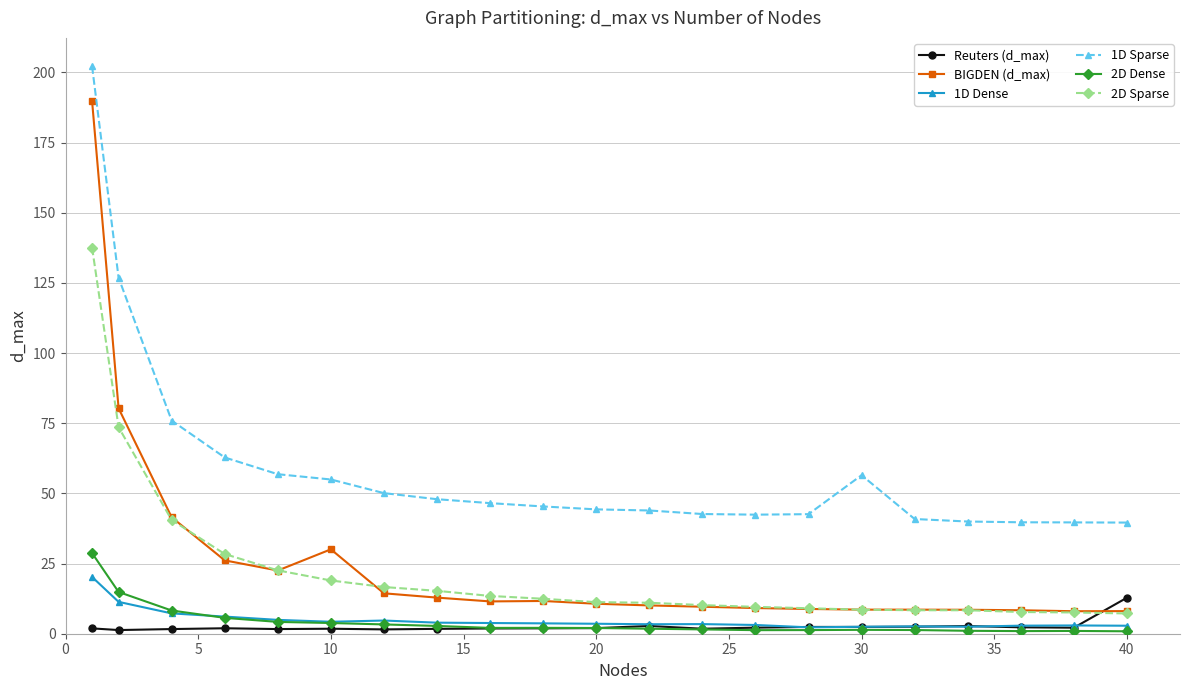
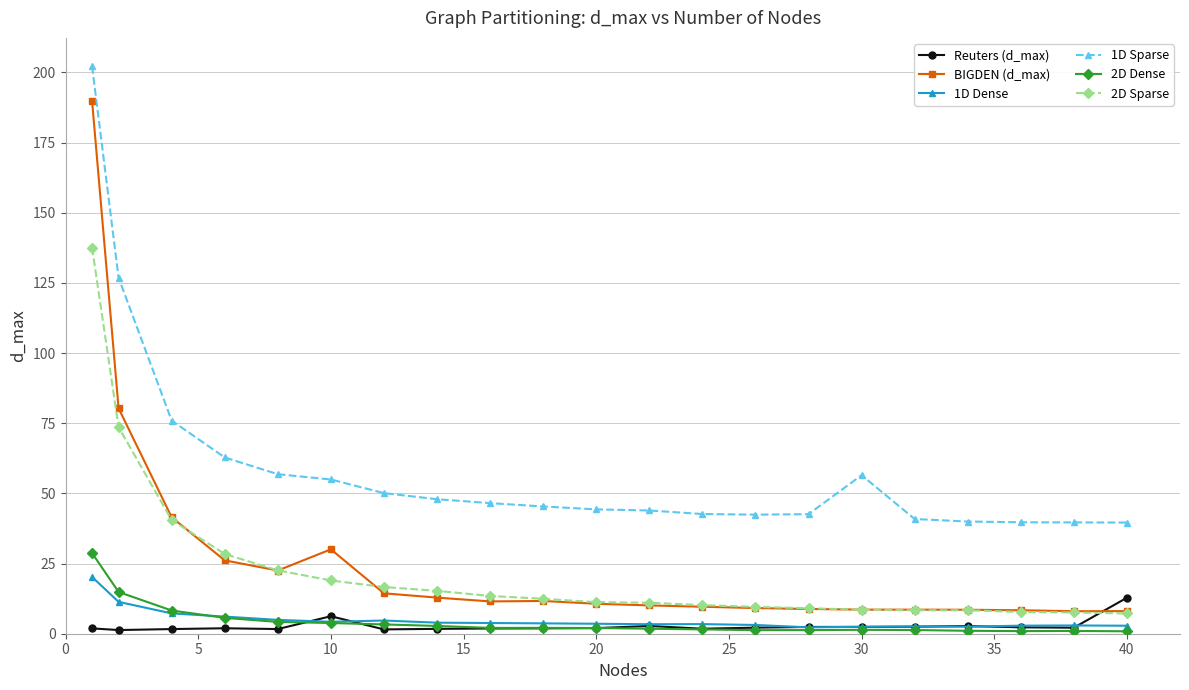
  {
    "Reuters (d_max)": {
-     "10": 2,
+     "10": 6,
      "40": 13
    },
    "BIGDEN (d_max)": {
      "10": 30
    },
    "1D Dense": {
      "20": 4,
      "40": 3
    },
    "1D Sparse": {
      "10": 55,
      "20": 44,
      "30": 56,
      "40": 40
    },
    "2D Dense": {
      "30": 1,
      "40": 1
    },
    "2D Sparse": {
      "10": 19
    }
  }
